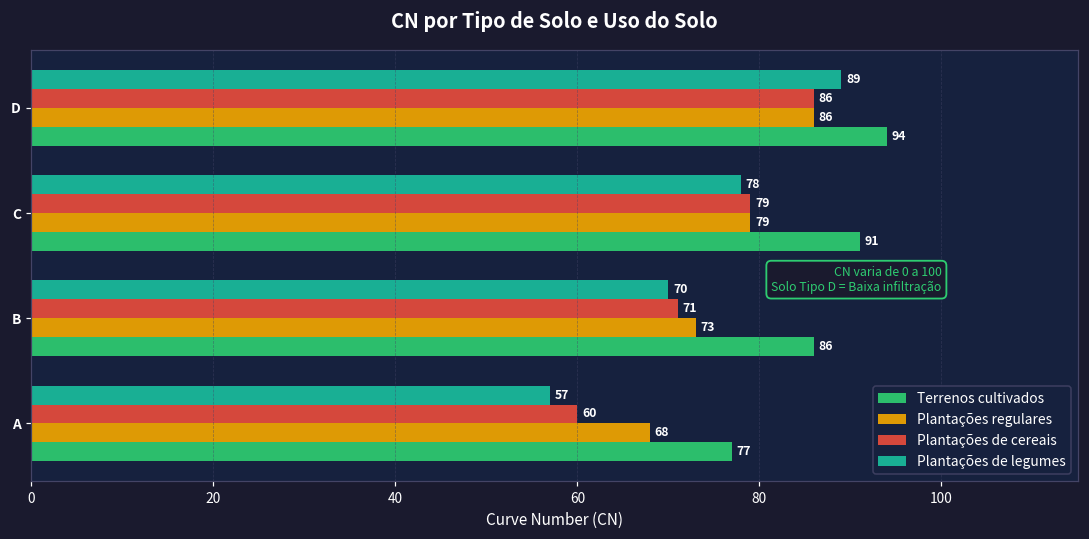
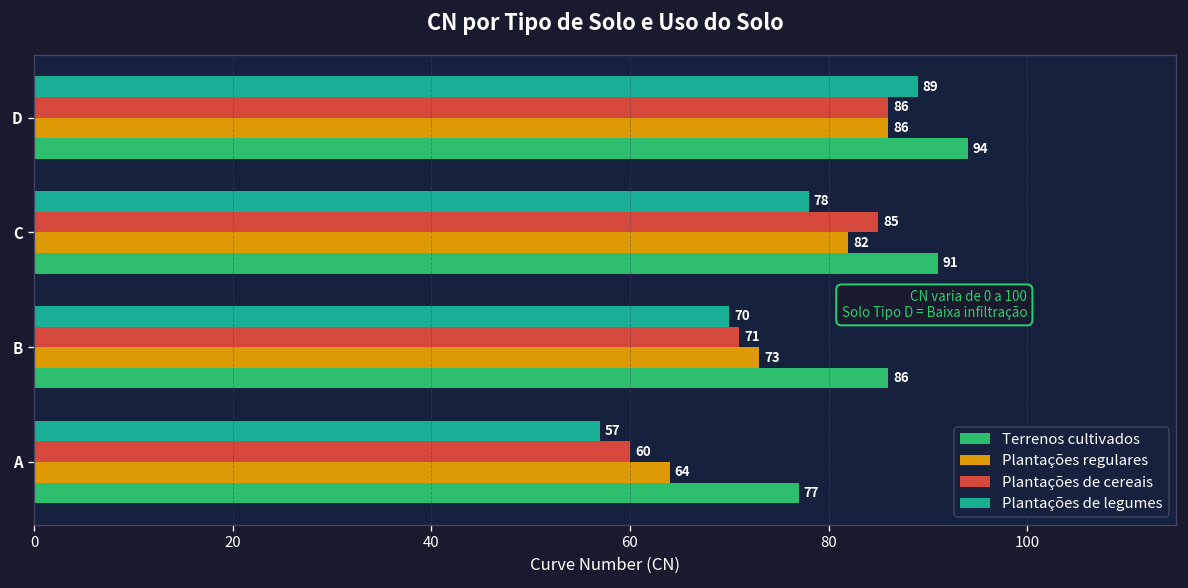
  {
    "Plantações regulares": {
      "D": 86,
-     "C": 79,
+     "C": 82,
      "B": 73,
-     "A": 68
+     "A": 64
    },
    "Plantações de cereais": {
      "D": 86,
-     "C": 79,
+     "C": 85,
      "B": 71,
      "A": 60
    }
  }
